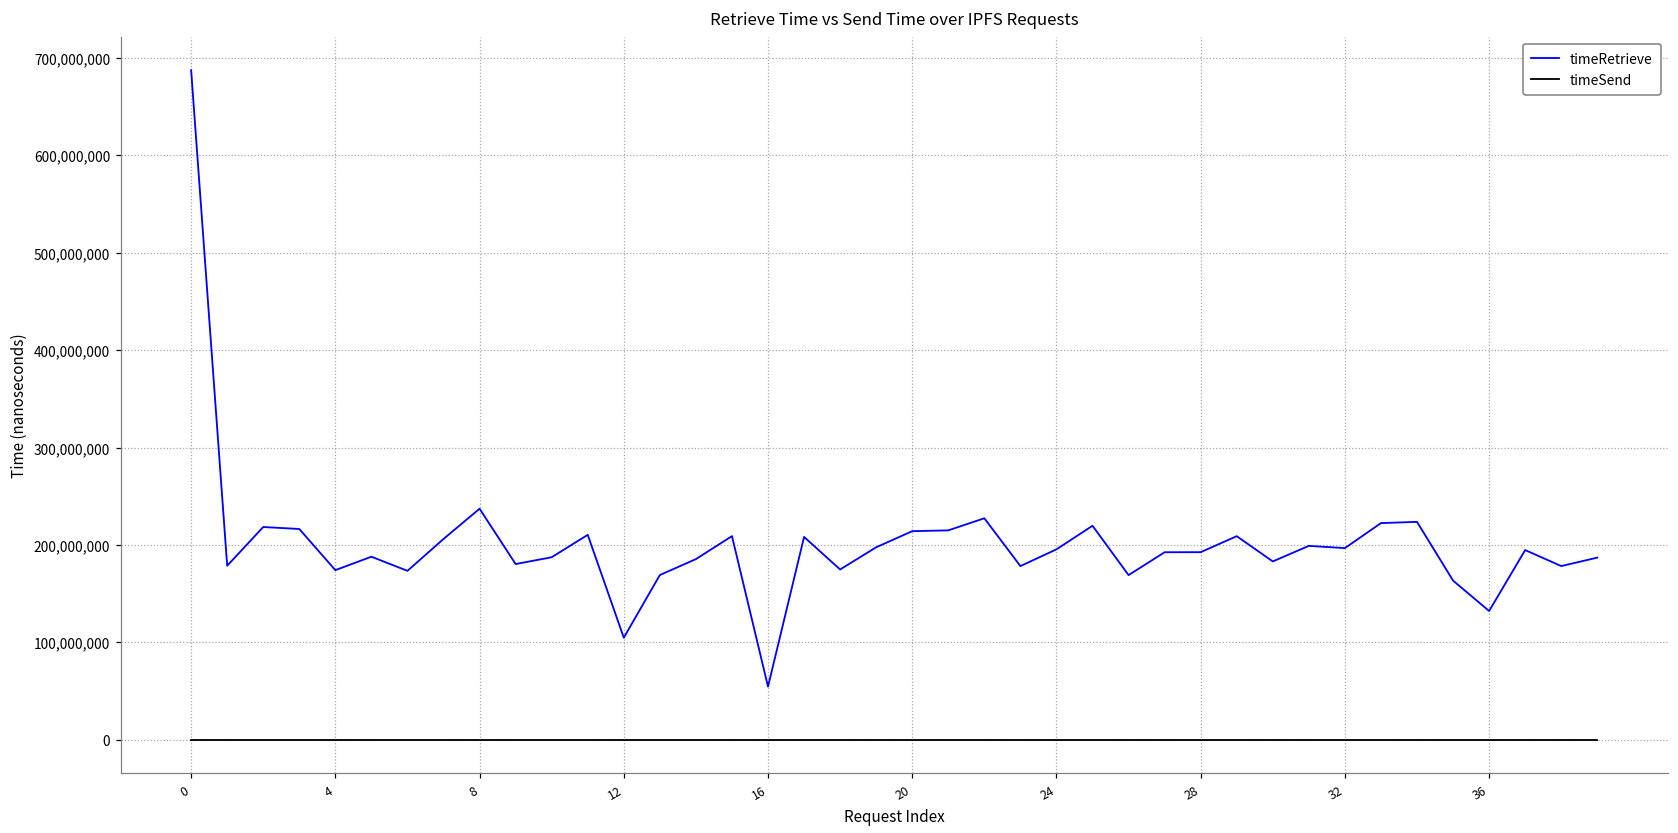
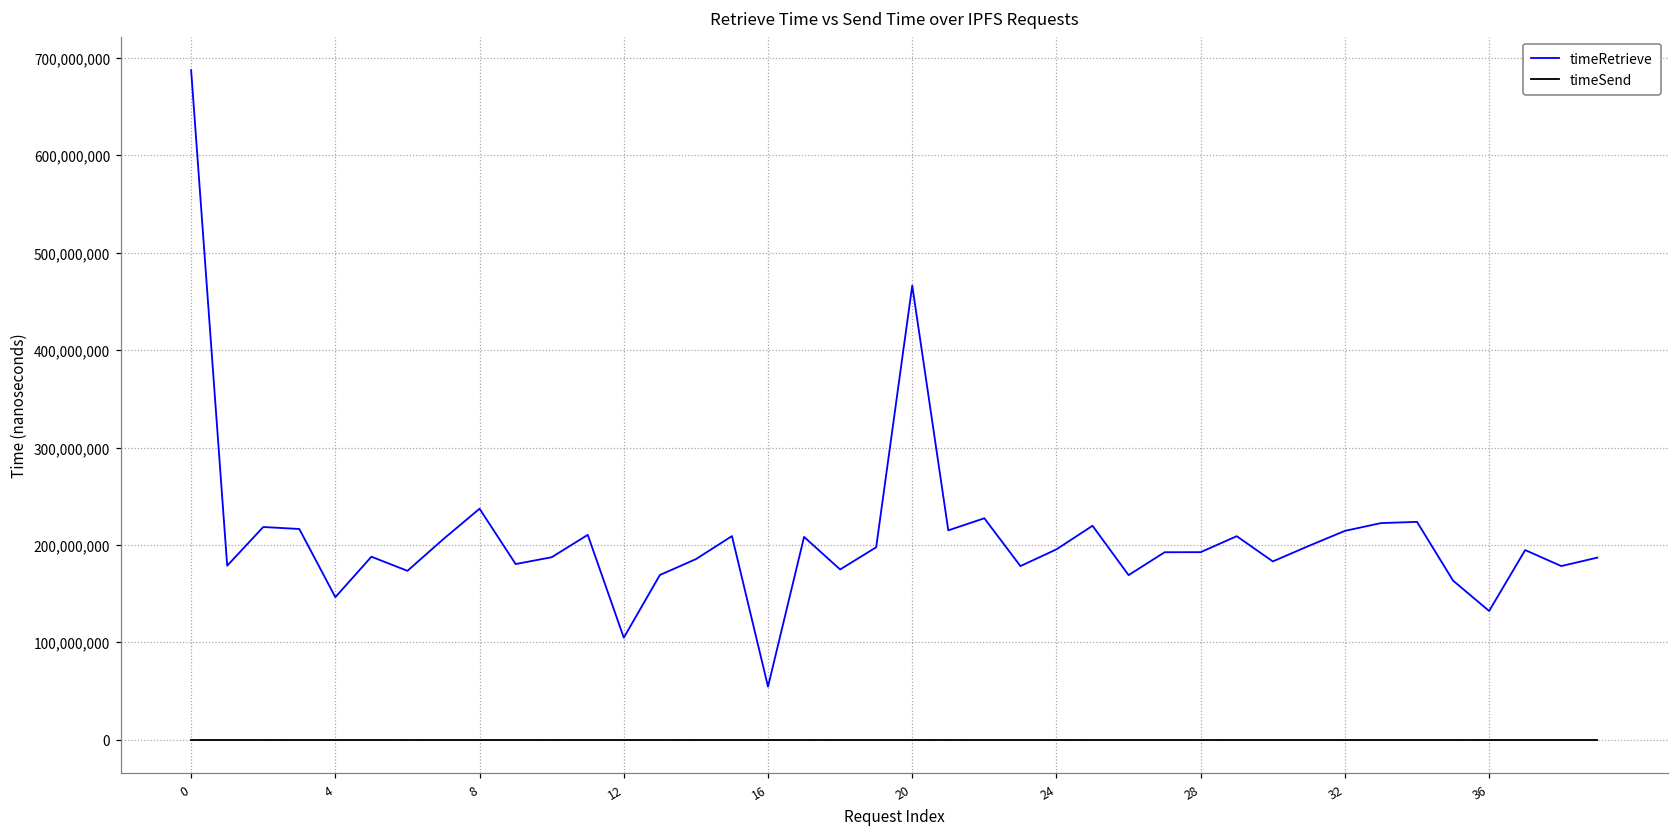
  {
    "timeRetrieve": {
      "0": "690,000,000",
-     "4": "170,000,000",
+     "4": "150,000,000",
      "8": "240,000,000",
      "12": "100,000,000",
      "16": "50,000,000",
-     "20": "210,000,000",
+     "20": "470,000,000",
      "24": "200,000,000",
      "28": "190,000,000",
-     "32": "200,000,000",
+     "32": "210,000,000",
      "36": "130,000,000"
    },
    "timeSend": {
      "0": "0",
      "4": "0",
      "8": "0",
      "12": "0",
      "16": "0",
      "20": "0",
      "24": "0",
      "28": "0",
      "32": "0",
      "36": "0"
    }
  }
